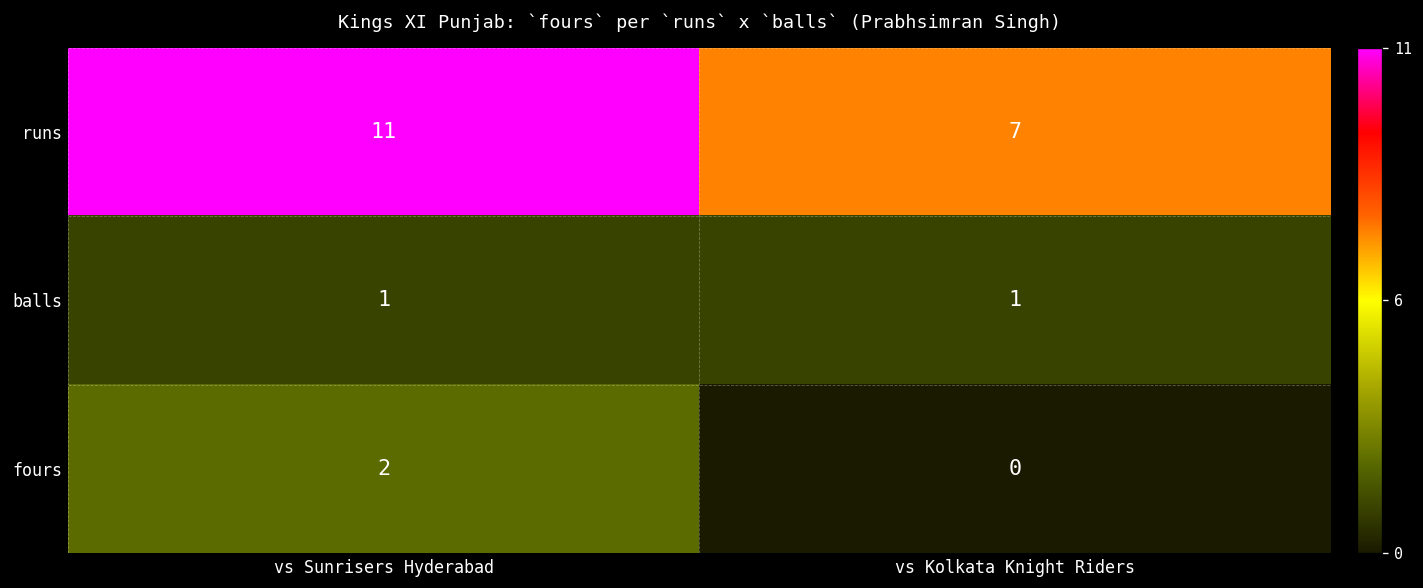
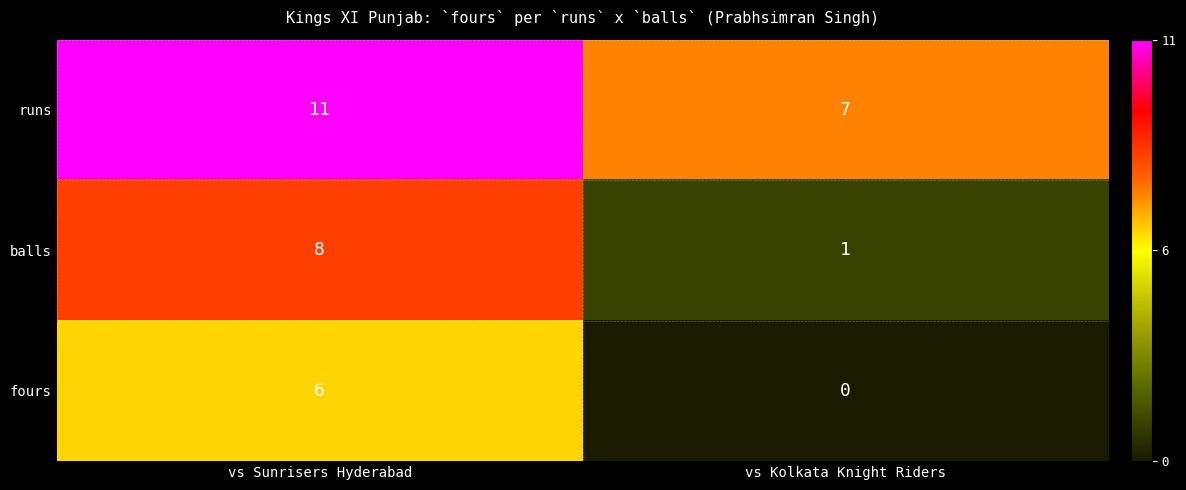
  {
    "runs": {
      "vs Sunrisers Hyderabad": 11,
      "vs Kolkata Knight Riders": 7
    },
    "balls": {
-     "vs Sunrisers Hyderabad": 1,
+     "vs Sunrisers Hyderabad": 8,
      "vs Kolkata Knight Riders": 1
    },
    "fours": {
-     "vs Sunrisers Hyderabad": 2,
+     "vs Sunrisers Hyderabad": 6,
      "vs Kolkata Knight Riders": 0
    }
  }
